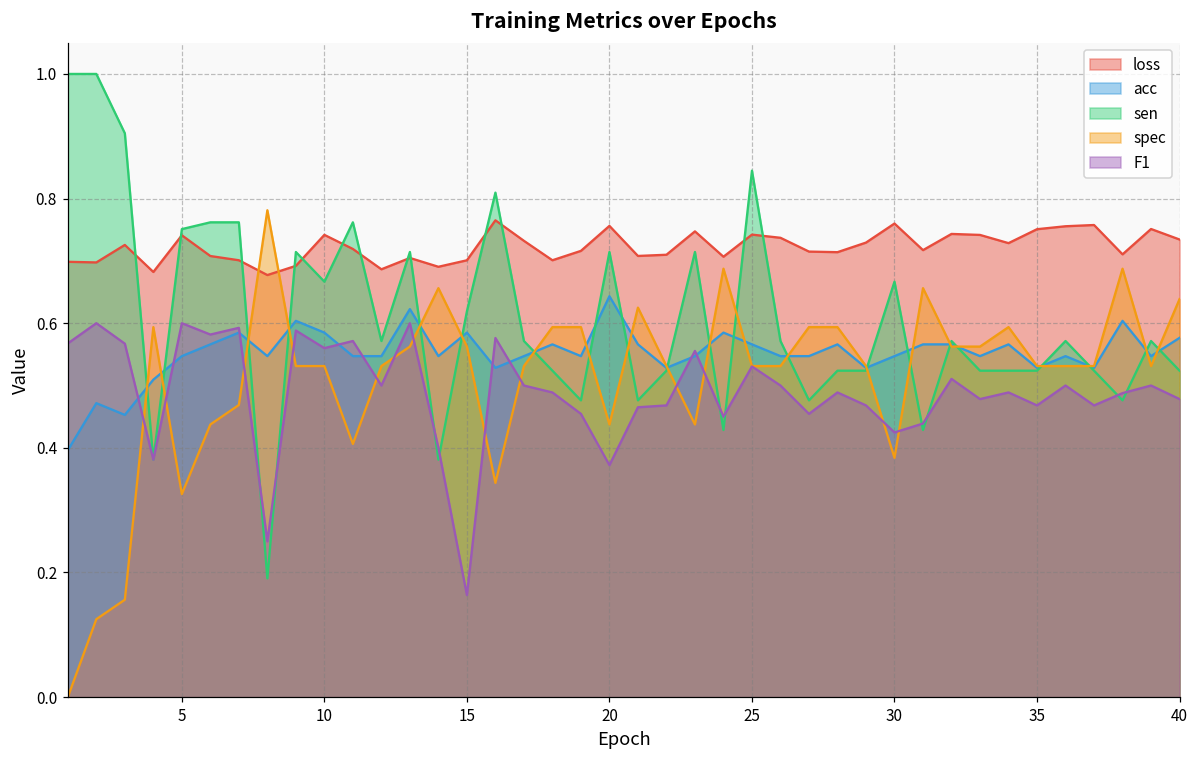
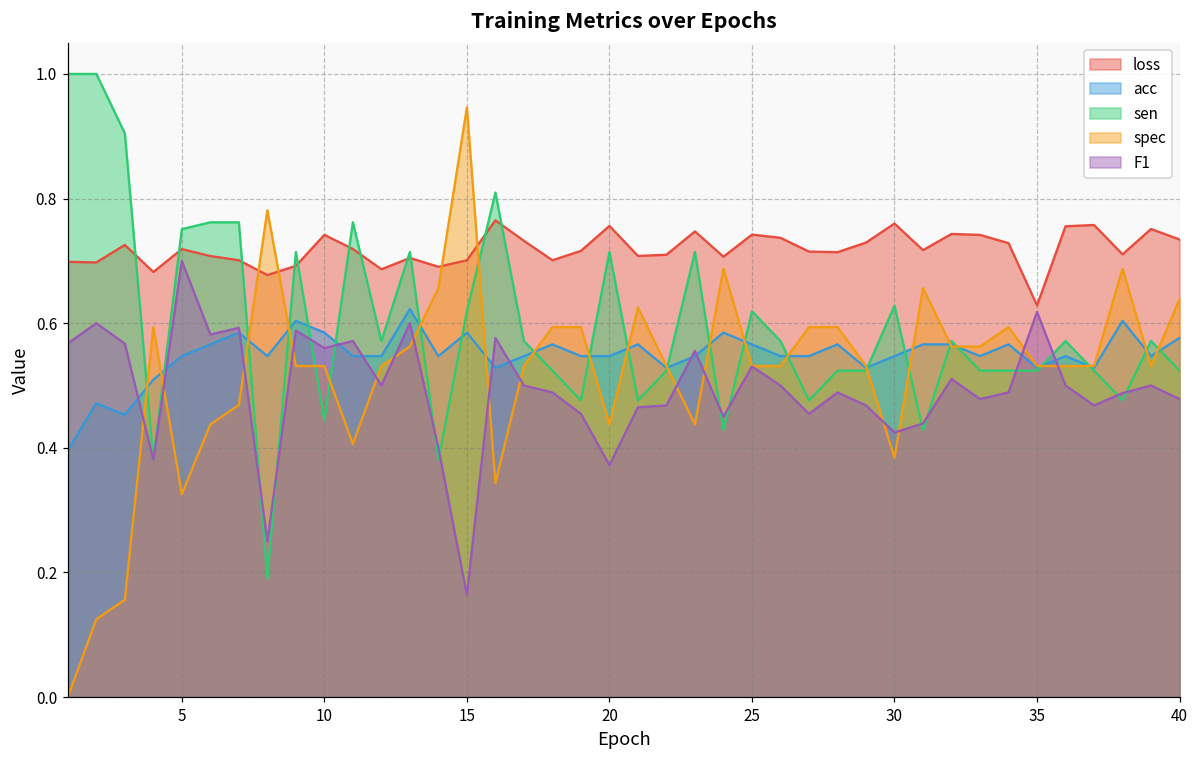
  {
    "loss": {
-     "5": 0.74,
+     "5": 0.72,
      "10": 0.74,
      "15": 0.70,
      "20": 0.76,
      "25": 0.74,
      "30": 0.76,
-     "35": 0.75,
+     "35": 0.63,
      "40": 0.73
    },
    "acc": {
      "5": 0.55,
      "10": 0.58,
      "15": 0.58,
-     "20": 0.64,
+     "20": 0.55,
      "25": 0.57,
      "30": 0.55,
      "40": 0.58
    },
    "sen": {
      "5": 0.75,
-     "10": 0.67,
+     "10": 0.44,
      "15": 0.62,
      "20": 0.71,
-     "25": 0.84,
-     "30": 0.67,
+     "25": 0.62,
+     "30": 0.63,
      "35": 0.52,
      "40": 0.52
    },
    "spec": {
      "5": 0.33,
      "10": 0.53,
-     "15": 0.56,
+     "15": 0.95,
      "20": 0.44,
      "30": 0.38,
      "40": 0.64
    },
    "F1": {
-     "5": 0.6,
+     "5": 0.7,
      "10": 0.56,
      "15": 0.16,
      "20": 0.37,
      "30": 0.42,
-     "35": 0.47,
+     "35": 0.62,
      "40": 0.48
    }
  }
